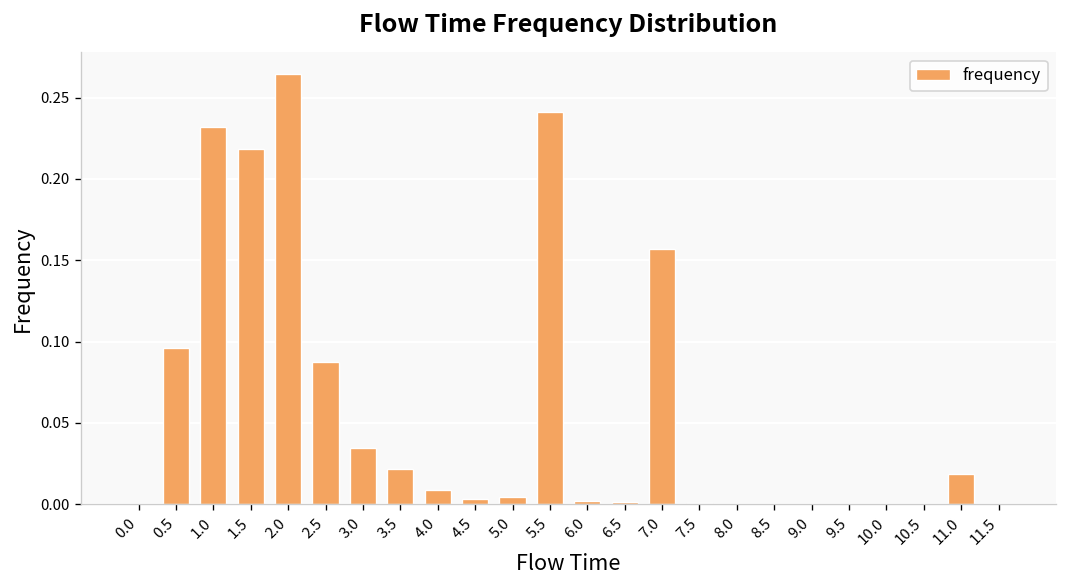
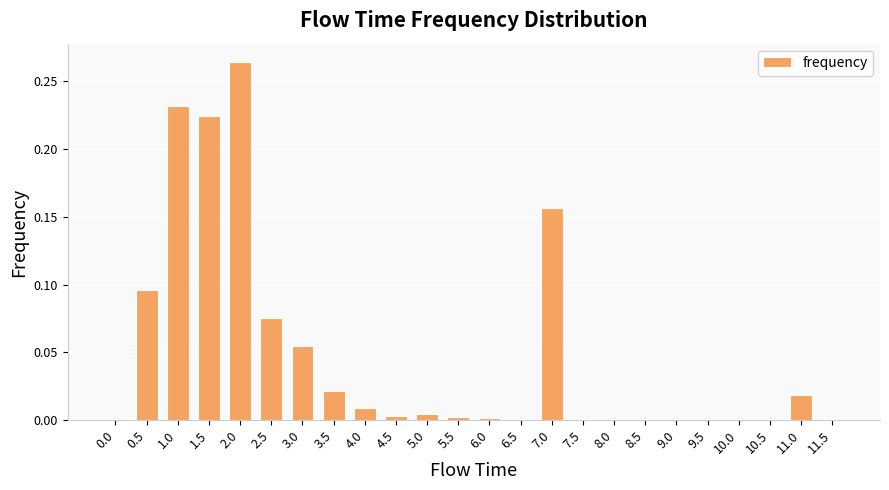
  {
    "0.0": 0.000,
    "0.5": 0.096,
    "1.0": 0.232,
-   "1.5": 0.218,
+   "1.5": 0.225,
    "2.0": 0.265,
-   "2.5": 0.087,
-   "3.0": 0.035,
+   "2.5": 0.076,
+   "3.0": 0.054,
    "3.5": 0.022,
    "4.0": 0.009,
    "4.5": 0.003,
    "5.0": 0.005,
-   "5.5": 0.241,
+   "5.5": 0.002,
    "7.0": 0.157,
    "8.0": 0.000,
    "9.5": 0.000,
    "10.0": 0.000,
    "10.5": 0.000,
    "11.0": 0.019,
    "11.5": 0.000
  }
